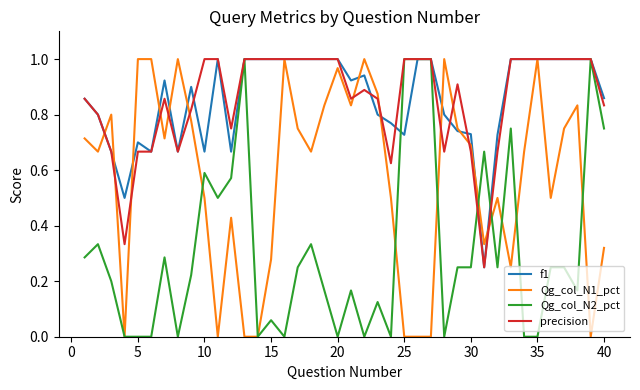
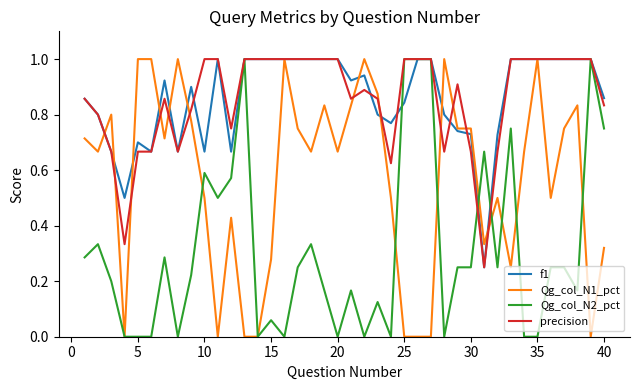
  {
    "f1": {
      "5": 0.70,
      "10": 0.67,
-     "25": 0.73,
+     "25": 0.84,
      "30": 0.73,
      "40": 0.86
    },
    "Qg_col_N1_pct": {
      "5": 1.00,
      "10": 0.50,
      "15": 0.28,
-     "20": 0.97,
+     "20": 0.67,
      "25": 0.00,
-     "30": 0.69,
+     "30": 0.75,
      "40": 0.32
    },
    "Qg_col_N2_pct": {
      "5": 0.00,
      "10": 0.59,
      "15": 0.06,
      "20": 0.00,
      "30": 0.25,
      "35": 0.00,
      "40": 0.75
    },
    "precision": {
      "5": 0.67,
      "10": 1.00,
      "30": 0.67,
      "40": 0.83
    }
  }
